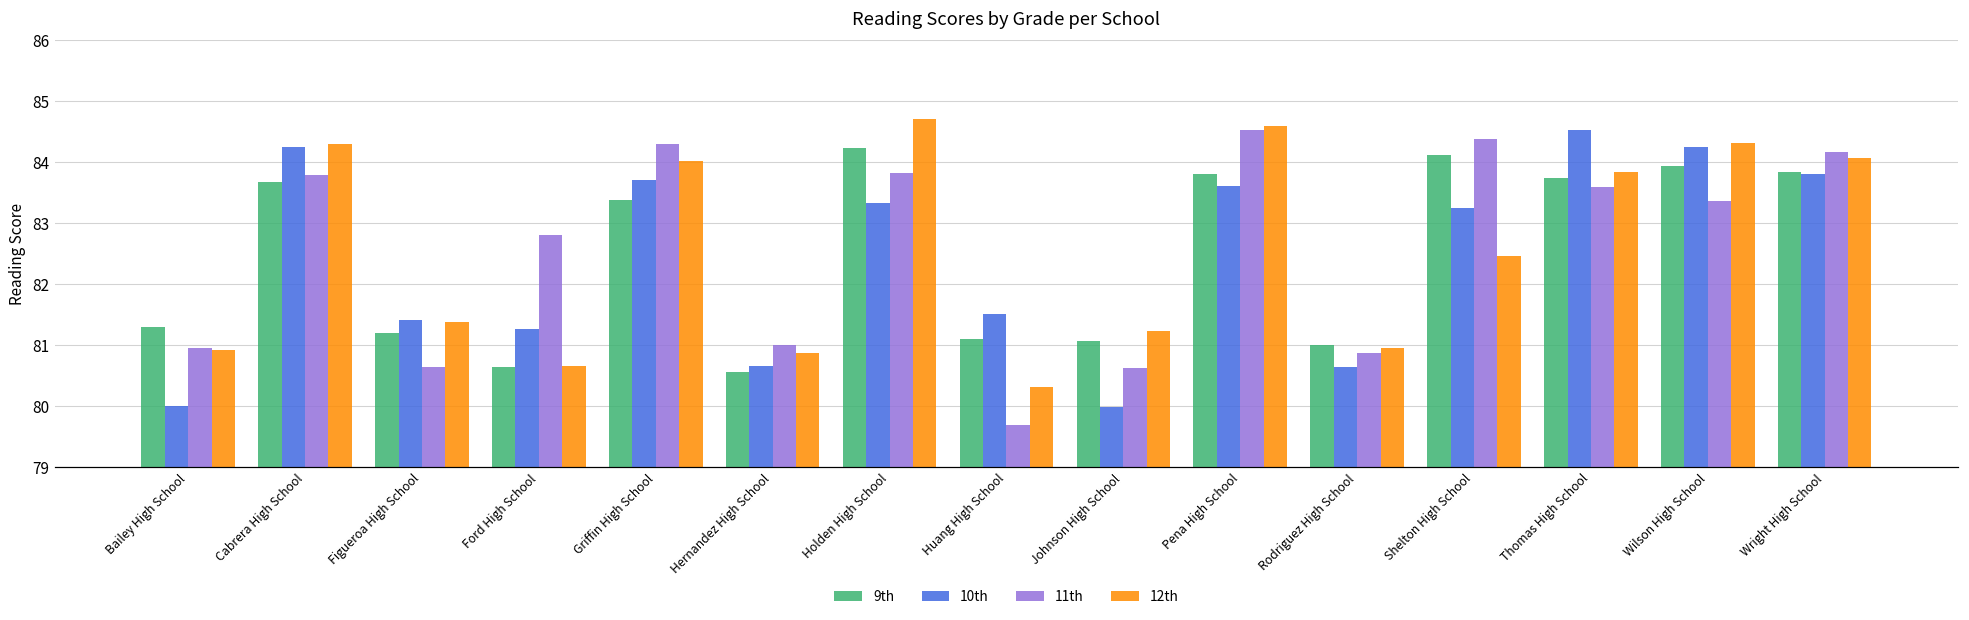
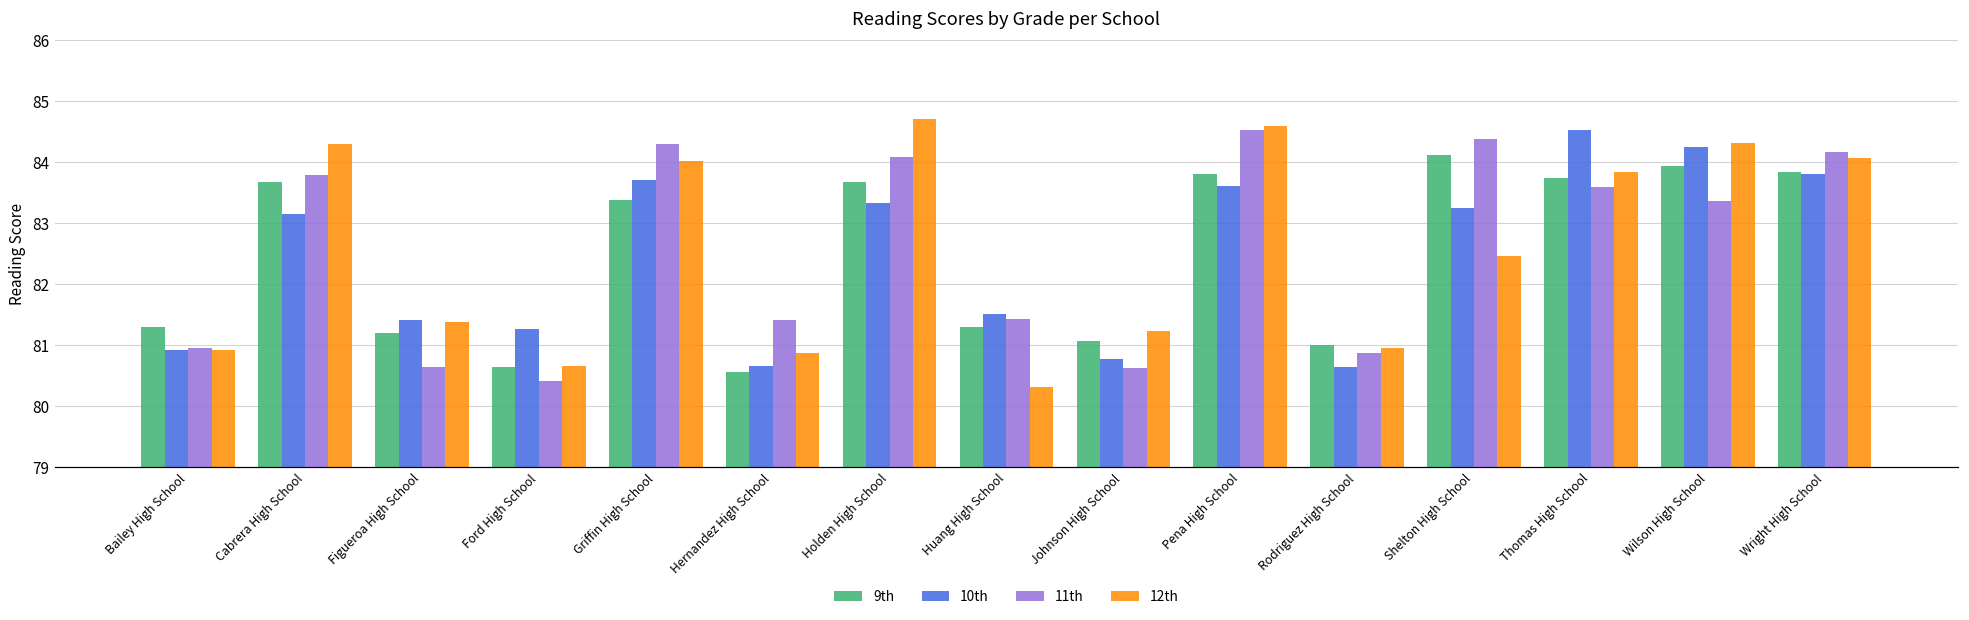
  {
    "9th": {
      "Bailey High School": 81.3,
      "Cabrera High School": 83.7,
      "Figueroa High School": 81.2,
      "Ford High School": 80.6,
      "Griffin High School": 83.4,
      "Hernandez High School": 80.6,
-     "Holden High School": 84.2,
-     "Huang High School": 81.1,
+     "Holden High School": 83.7,
+     "Huang High School": 81.3,
      "Johnson High School": 81.1,
      "Pena High School": 83.8,
      "Rodriguez High School": 81.0,
      "Shelton High School": 84.1,
      "Thomas High School": 83.7,
      "Wilson High School": 83.9,
      "Wright High School": 83.8
    },
    "10th": {
-     "Bailey High School": 80.0,
-     "Cabrera High School": 84.3,
+     "Bailey High School": 80.9,
+     "Cabrera High School": 83.1,
      "Figueroa High School": 81.4,
      "Ford High School": 81.3,
      "Griffin High School": 83.7,
      "Hernandez High School": 80.7,
      "Holden High School": 83.3,
      "Huang High School": 81.5,
-     "Johnson High School": 80.0,
+     "Johnson High School": 80.8,
      "Pena High School": 83.6,
      "Rodriguez High School": 80.6,
      "Shelton High School": 83.3,
      "Thomas High School": 84.5,
      "Wilson High School": 84.2,
      "Wright High School": 83.8
    },
    "11th": {
      "Bailey High School": 81.0,
      "Cabrera High School": 83.8,
      "Figueroa High School": 80.6,
-     "Ford High School": 82.8,
+     "Ford High School": 80.4,
      "Griffin High School": 84.3,
-     "Hernandez High School": 81.0,
-     "Holden High School": 83.8,
-     "Huang High School": 79.7,
+     "Hernandez High School": 81.4,
+     "Holden High School": 84.1,
+     "Huang High School": 81.4,
      "Johnson High School": 80.6,
      "Pena High School": 84.5,
      "Rodriguez High School": 80.9,
      "Shelton High School": 84.4,
      "Thomas High School": 83.6,
      "Wilson High School": 83.4,
      "Wright High School": 84.2
    },
    "12th": {
      "Bailey High School": 80.9,
      "Cabrera High School": 84.3,
      "Figueroa High School": 81.4,
      "Ford High School": 80.7,
      "Griffin High School": 84.0,
      "Hernandez High School": 80.9,
      "Holden High School": 84.7,
      "Huang High School": 80.3,
      "Johnson High School": 81.2,
      "Pena High School": 84.6,
      "Rodriguez High School": 80.9,
      "Shelton High School": 82.5,
      "Thomas High School": 83.8,
      "Wilson High School": 84.3,
      "Wright High School": 84.1
    }
  }
